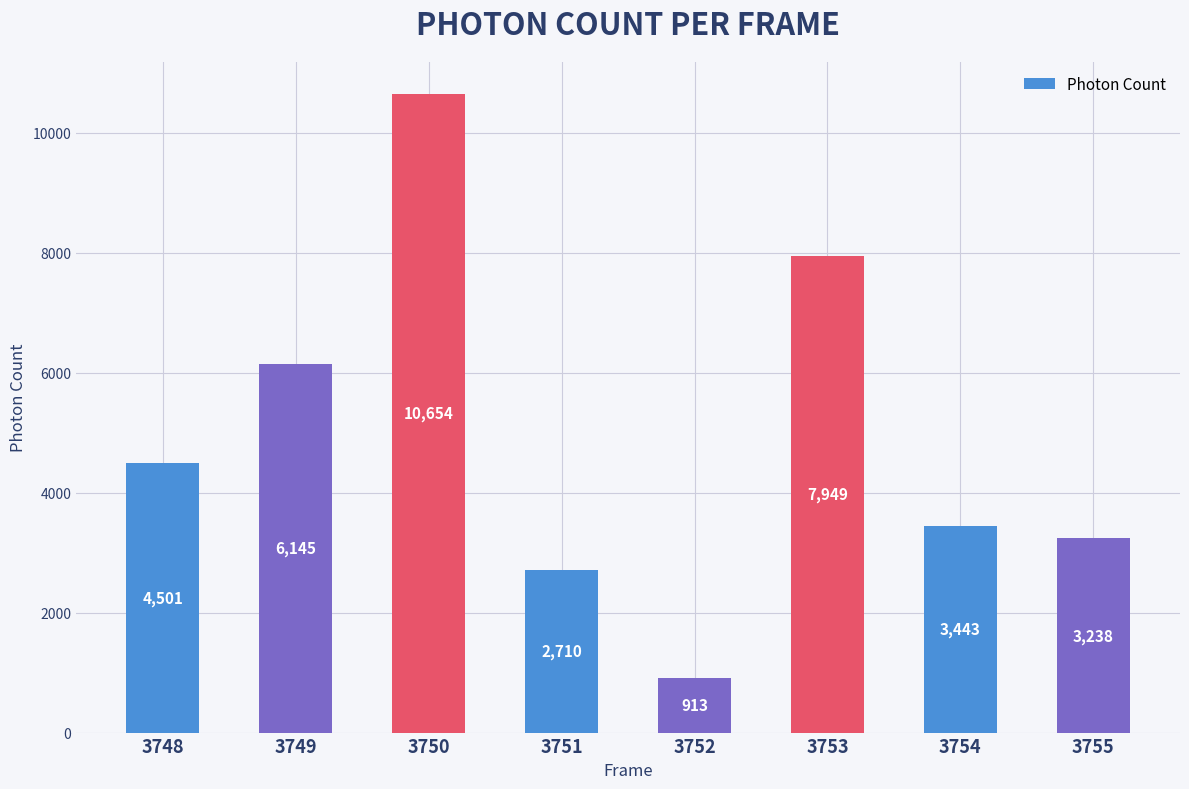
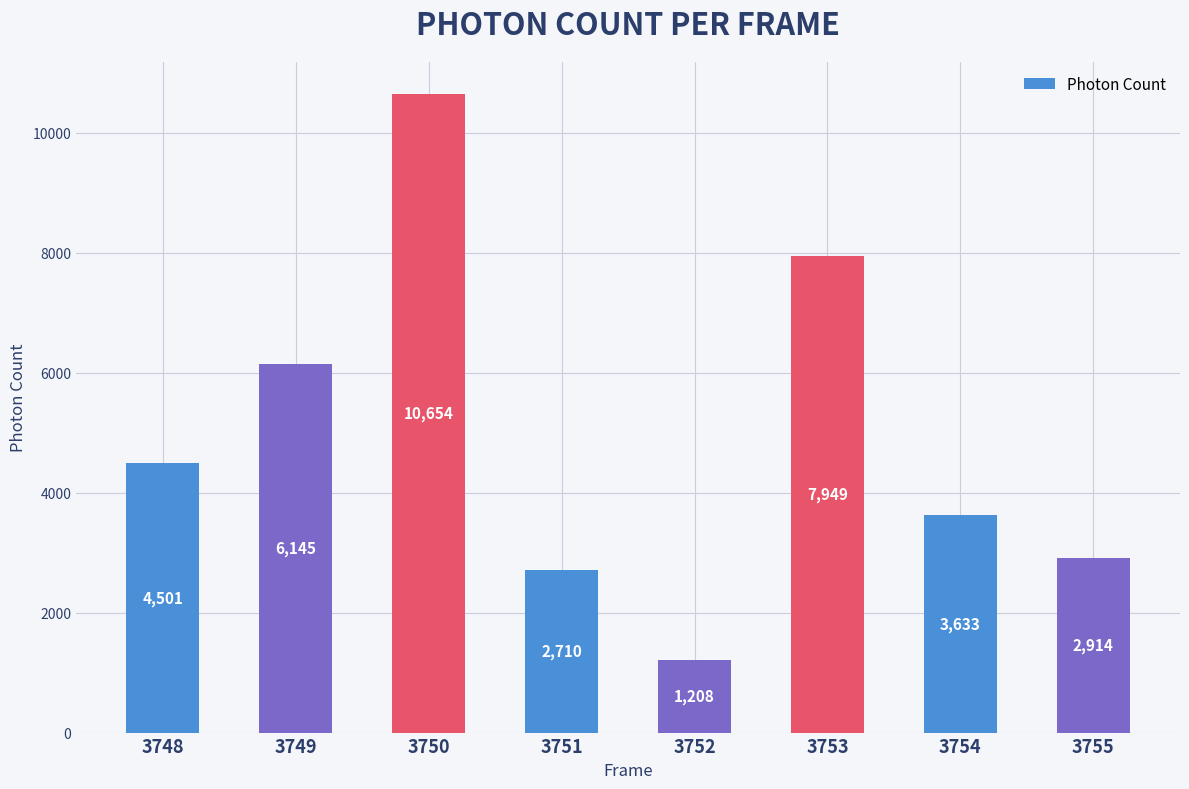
  {
    "3748": "4,501",
    "3749": "6,145",
    "3750": "10,654",
    "3751": "2,710",
-   "3752": "913",
+   "3752": "1,208",
    "3753": "7,949",
-   "3754": "3,443",
-   "3755": "3,238"
+   "3754": "3,633",
+   "3755": "2,914"
  }
